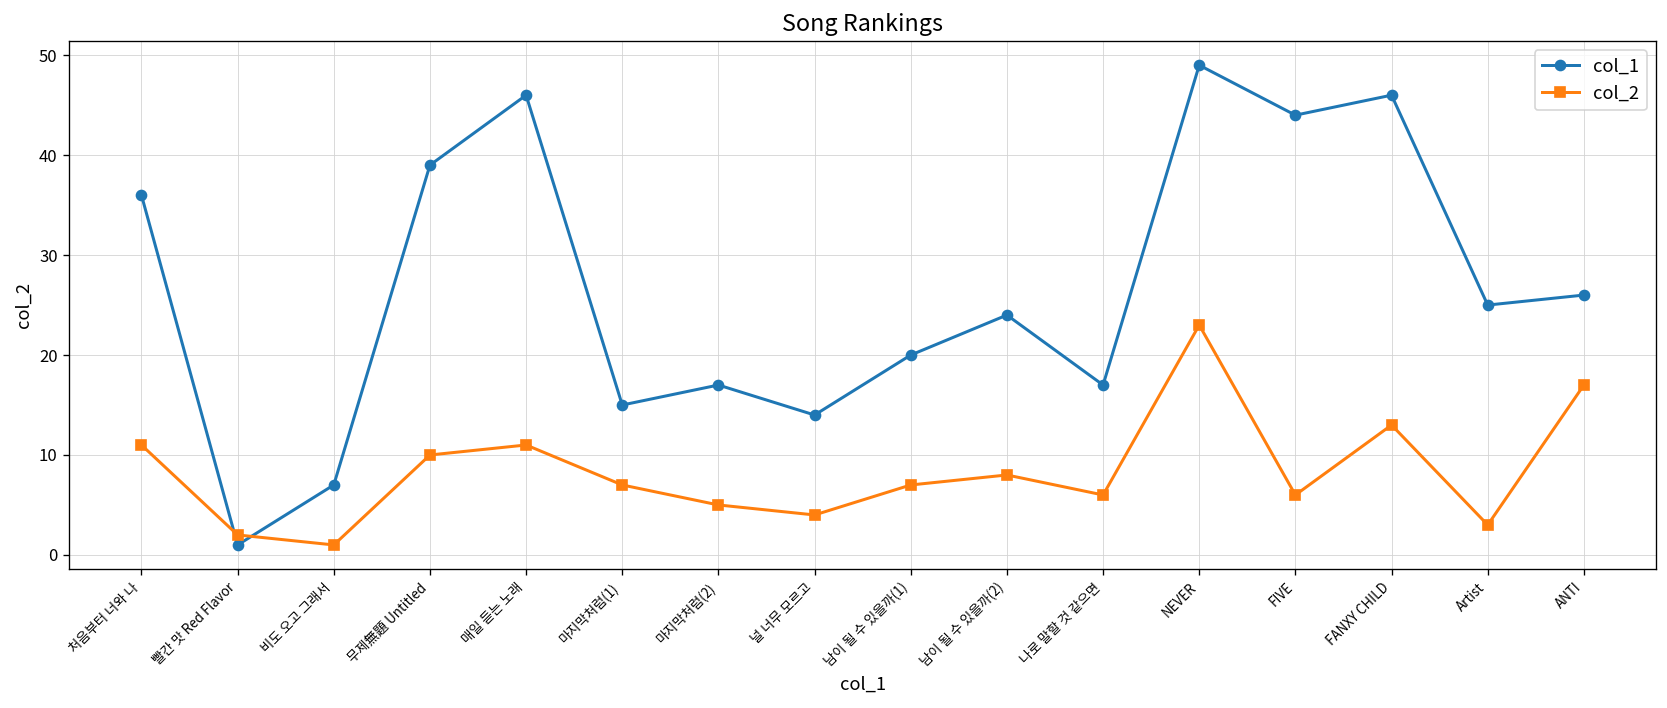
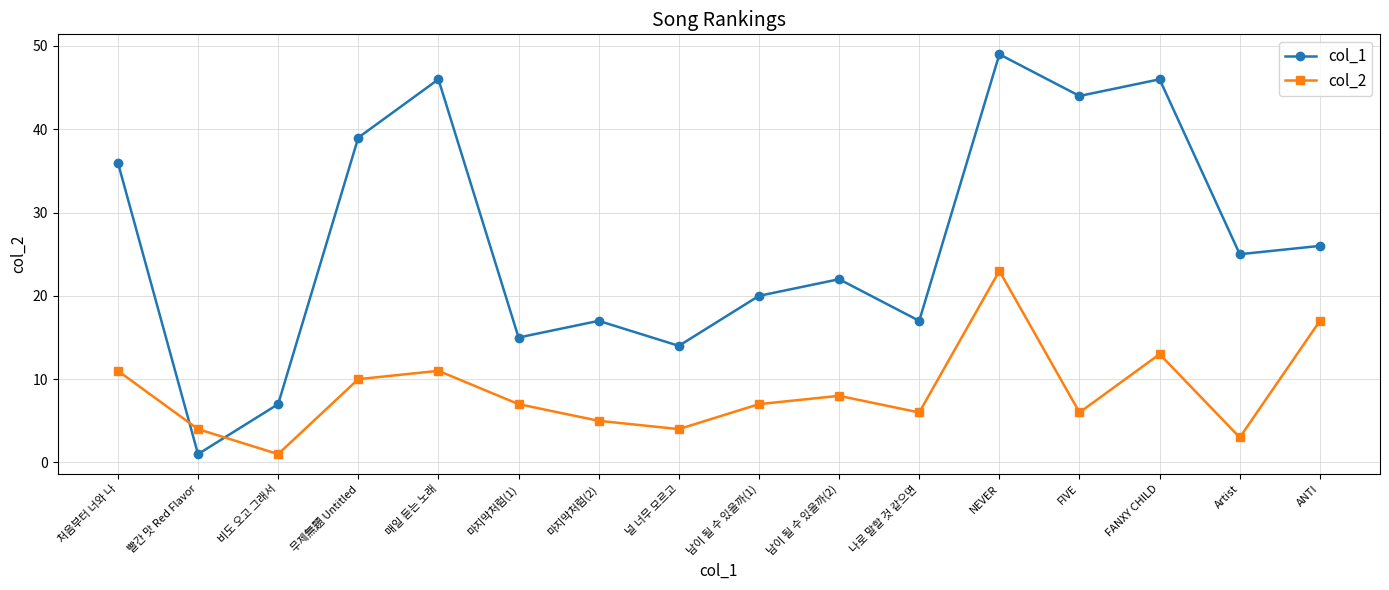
  {
    "col_1": {
      "처음부터 너와 나": 36,
      "빨간 맛 Red Flavor": 1,
      "비도 오고 그래서": 7,
      "무제無題 Untitled": 39,
      "매일 듣는 노래": 46,
      "마지막처럼(1)": 15,
      "마지막처럼(2)": 17,
      "널 너무 모르고": 14,
      "남이 될 수 있을까(1)": 20,
-     "남이 될 수 있을까(2)": 24,
+     "남이 될 수 있을까(2)": 22,
      "나로 말할 것 같으면": 17,
      "NEVER": 49,
      "FIVE": 44,
      "FANXY CHILD": 46,
      "Artist": 25,
      "ANTI": 26
    },
    "col_2": {
      "처음부터 너와 나": 11,
-     "빨간 맛 Red Flavor": 2,
+     "빨간 맛 Red Flavor": 4,
      "비도 오고 그래서": 1,
      "무제無題 Untitled": 10,
      "매일 듣는 노래": 11,
      "마지막처럼(1)": 7,
      "마지막처럼(2)": 5,
      "널 너무 모르고": 4,
      "남이 될 수 있을까(1)": 7,
      "남이 될 수 있을까(2)": 8,
      "나로 말할 것 같으면": 6,
      "NEVER": 23,
      "FIVE": 6,
      "FANXY CHILD": 13,
      "Artist": 3,
      "ANTI": 17
    }
  }
